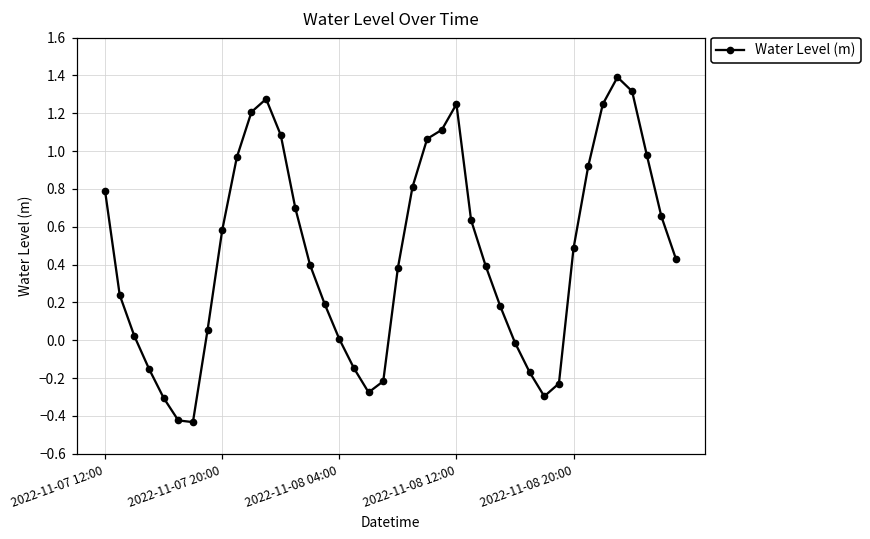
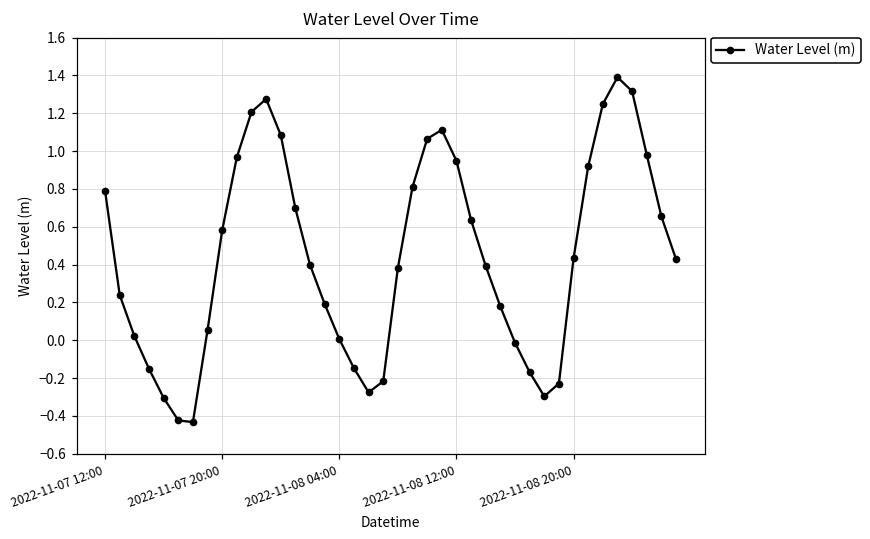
  {
    "2022-11-07 12:00": 0.79,
    "2022-11-07 20:00": 0.58,
    "2022-11-08 04:00": 0.01,
-   "2022-11-08 12:00": 1.25,
-   "2022-11-08 20:00": 0.49
+   "2022-11-08 12:00": 0.95,
+   "2022-11-08 20:00": 0.43
  }
